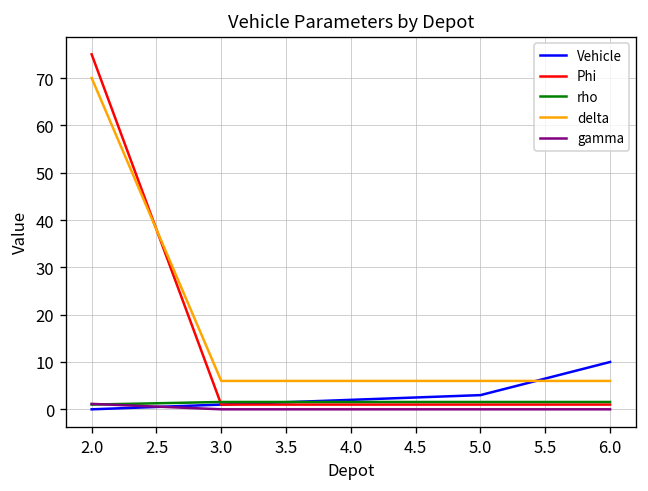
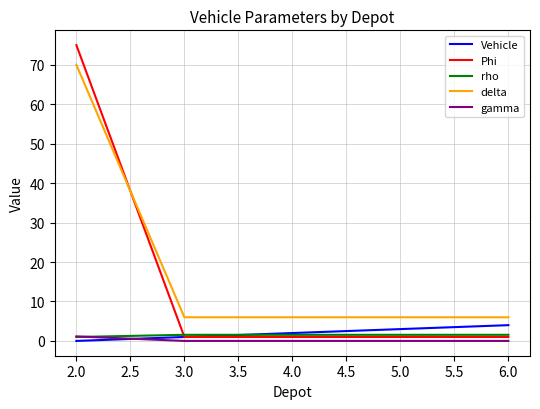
  {
    "Vehicle": {
      "2.0": 0,
      "5.0": 3,
-     "6.0": 10
+     "6.0": 4
    },
    "Phi": {
      "2.0": 75
    },
    "delta": {
      "2.0": 70,
      "3.0": 6,
      "4.0": 6,
      "5.0": 6,
      "6.0": 6
    },
    "gamma": {
      "3.0": 0,
      "4.0": 0,
      "5.0": 0,
      "6.0": 0
    }
  }
